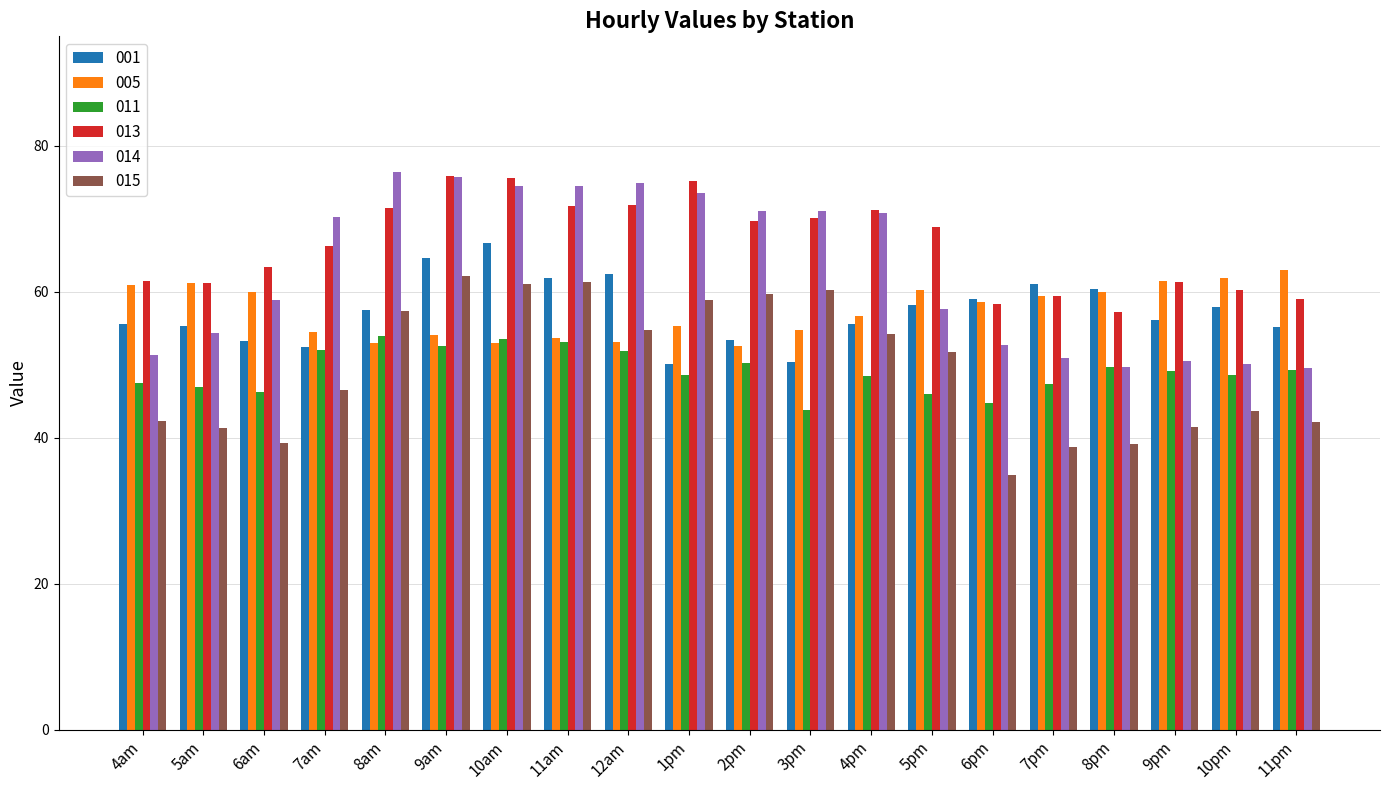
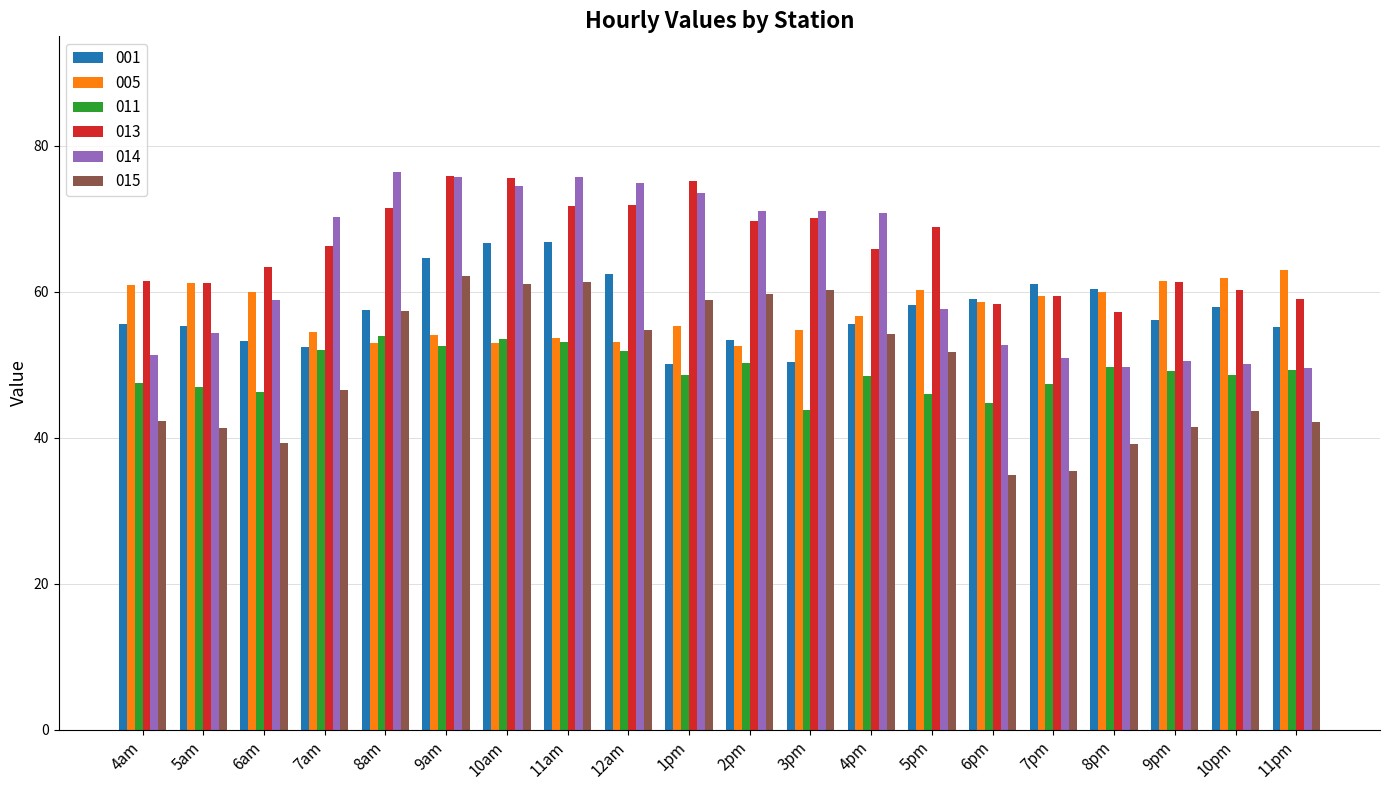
  {
    "001": {
      "4am": 56,
      "5am": 55,
      "6am": 53,
      "7am": 52,
      "8am": 58,
      "9am": 65,
      "10am": 67,
-     "11am": 62,
+     "11am": 67,
      "12am": 62,
      "1pm": 50,
      "2pm": 53,
      "3pm": 50,
      "4pm": 56,
      "5pm": 58,
      "6pm": 59,
      "7pm": 61,
      "8pm": 60,
      "9pm": 56,
      "10pm": 58,
      "11pm": 55
    },
    "005": {
      "4am": 61,
      "5am": 61,
      "6am": 60,
      "7am": 54,
      "8am": 53,
      "9am": 54,
      "10am": 53,
      "11am": 54,
      "12am": 53,
      "1pm": 55,
      "2pm": 53,
      "3pm": 55,
      "4pm": 57,
      "5pm": 60,
      "6pm": 59,
      "7pm": 59,
      "8pm": 60,
      "9pm": 62,
      "10pm": 62,
      "11pm": 63
    },
    "011": {
      "4am": 48,
      "5am": 47,
      "6am": 46,
      "7am": 52,
      "8am": 54,
      "9am": 53,
      "10am": 53,
      "11am": 53,
      "12am": 52,
      "1pm": 49,
      "2pm": 50,
      "3pm": 44,
      "4pm": 48,
      "5pm": 46,
      "6pm": 45,
      "7pm": 47,
      "8pm": 50,
      "9pm": 49,
      "10pm": 49,
      "11pm": 49
    },
    "013": {
      "4am": 61,
      "5am": 61,
      "6am": 63,
      "7am": 66,
      "8am": 72,
      "9am": 76,
      "10am": 76,
      "11am": 72,
      "12am": 72,
      "1pm": 75,
      "2pm": 70,
      "3pm": 70,
-     "4pm": 71,
+     "4pm": 66,
      "5pm": 69,
      "6pm": 58,
      "7pm": 59,
      "8pm": 57,
      "9pm": 61,
      "10pm": 60,
      "11pm": 59
    },
    "014": {
      "4am": 51,
      "5am": 54,
      "6am": 59,
      "7am": 70,
      "8am": 76,
      "9am": 76,
      "10am": 74,
-     "11am": 74,
+     "11am": 76,
      "12am": 75,
      "1pm": 74,
      "2pm": 71,
      "3pm": 71,
      "4pm": 71,
      "5pm": 58,
      "6pm": 53,
      "7pm": 51,
      "8pm": 50,
      "9pm": 51,
      "10pm": 50,
      "11pm": 50
    },
    "015": {
      "4am": 42,
      "5am": 41,
      "6am": 39,
      "7am": 46,
      "8am": 57,
      "9am": 62,
      "10am": 61,
      "11am": 61,
      "12am": 55,
      "1pm": 59,
      "2pm": 60,
      "3pm": 60,
      "4pm": 54,
      "5pm": 52,
      "6pm": 35,
-     "7pm": 39,
+     "7pm": 35,
      "8pm": 39,
      "9pm": 42,
      "10pm": 44,
      "11pm": 42
    }
  }
